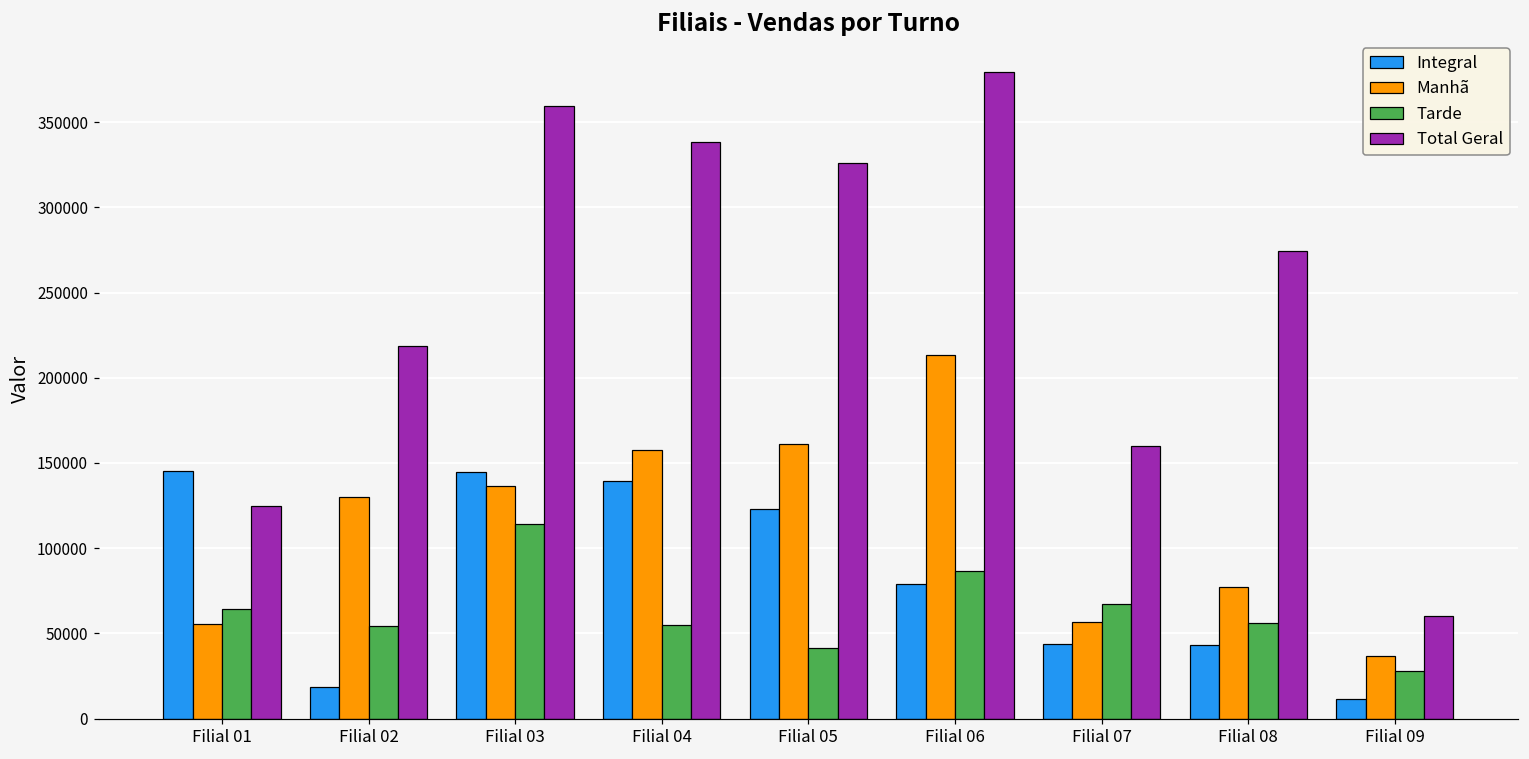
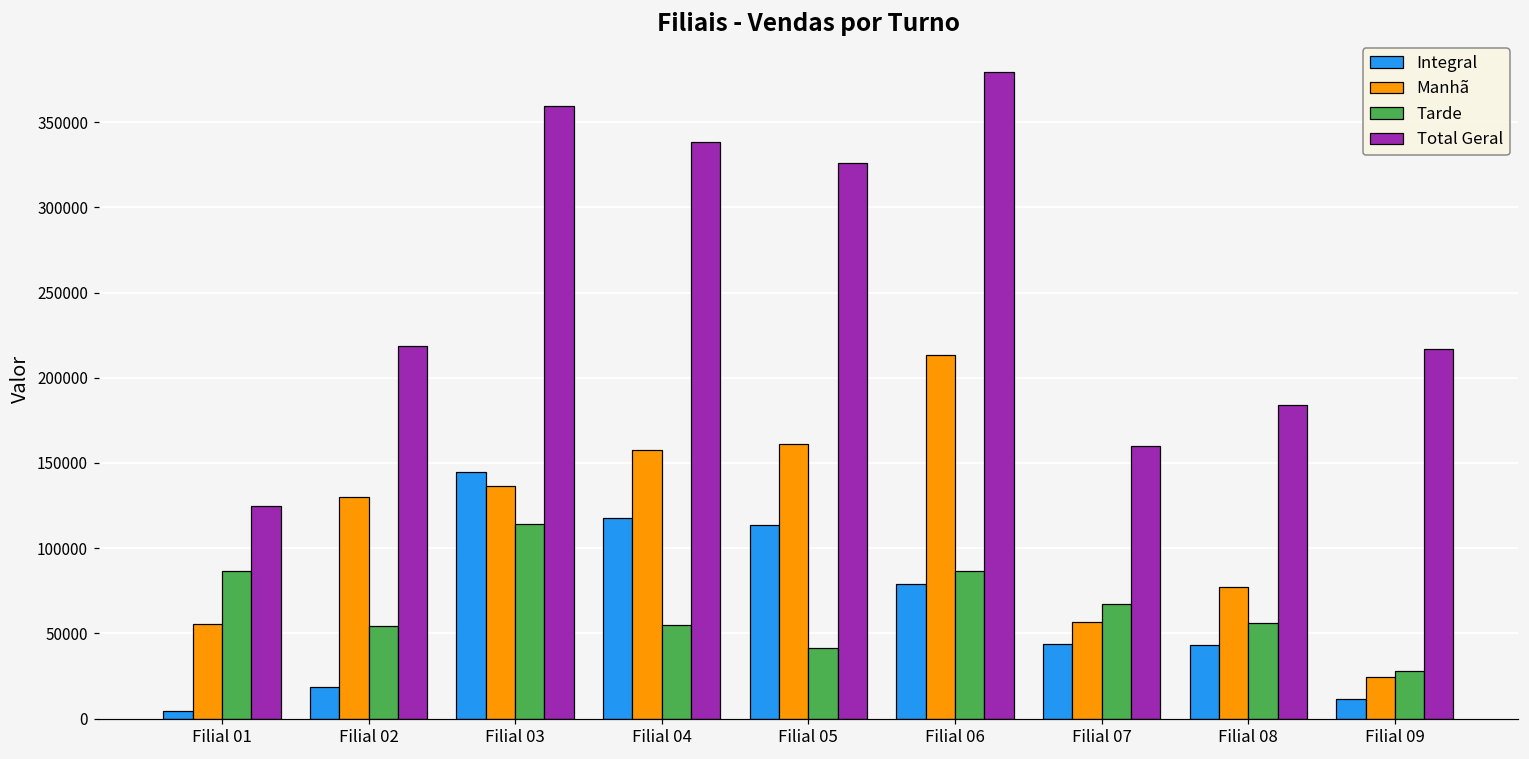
  {
    "Integral": {
-     "Filial 01": 145000,
+     "Filial 01": 5000,
      "Filial 02": 18000,
      "Filial 03": 145000,
-     "Filial 04": 140000,
-     "Filial 05": 123000,
+     "Filial 04": 117000,
+     "Filial 05": 114000,
      "Filial 06": 79000,
      "Filial 07": 44000,
      "Filial 08": 43000,
      "Filial 09": 11000
    },
    "Manhã": {
      "Filial 01": 55000,
      "Filial 02": 130000,
      "Filial 03": 137000,
      "Filial 04": 158000,
      "Filial 05": 161000,
      "Filial 06": 214000,
      "Filial 07": 57000,
      "Filial 08": 77000,
-     "Filial 09": 37000
+     "Filial 09": 25000
    },
    "Tarde": {
-     "Filial 01": 65000,
+     "Filial 01": 86000,
      "Filial 02": 55000,
      "Filial 03": 114000,
      "Filial 04": 55000,
      "Filial 05": 42000,
      "Filial 06": 87000,
      "Filial 07": 67000,
      "Filial 08": 56000,
      "Filial 09": 28000
    },
    "Total Geral": {
      "Filial 01": 125000,
      "Filial 02": 219000,
      "Filial 03": 360000,
      "Filial 04": 338000,
      "Filial 05": 326000,
      "Filial 06": 379000,
      "Filial 07": 160000,
-     "Filial 08": 275000,
-     "Filial 09": 60000
+     "Filial 08": 184000,
+     "Filial 09": 217000
    }
  }
